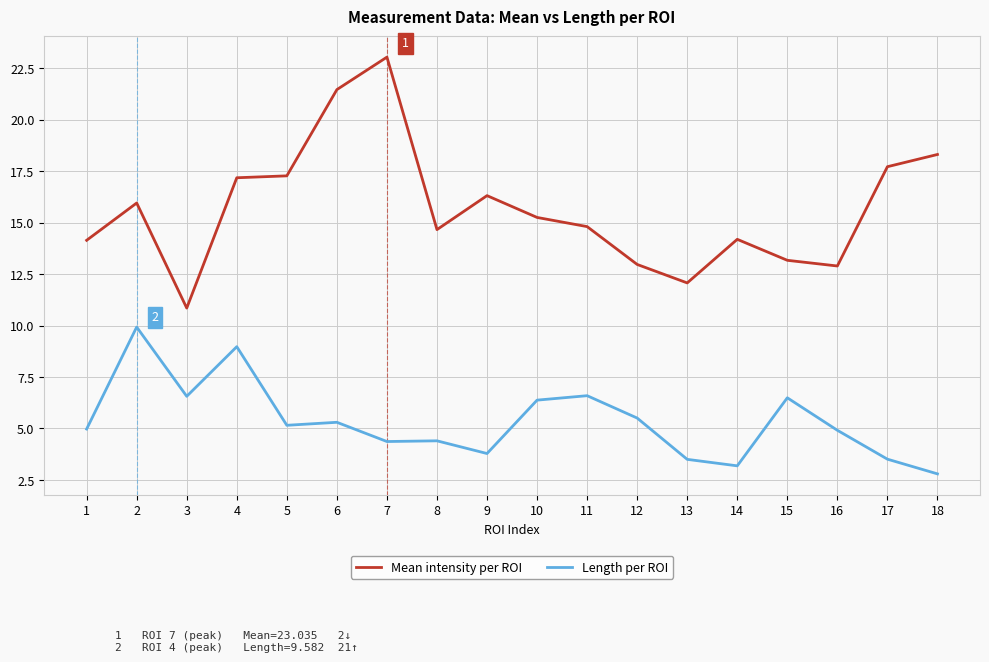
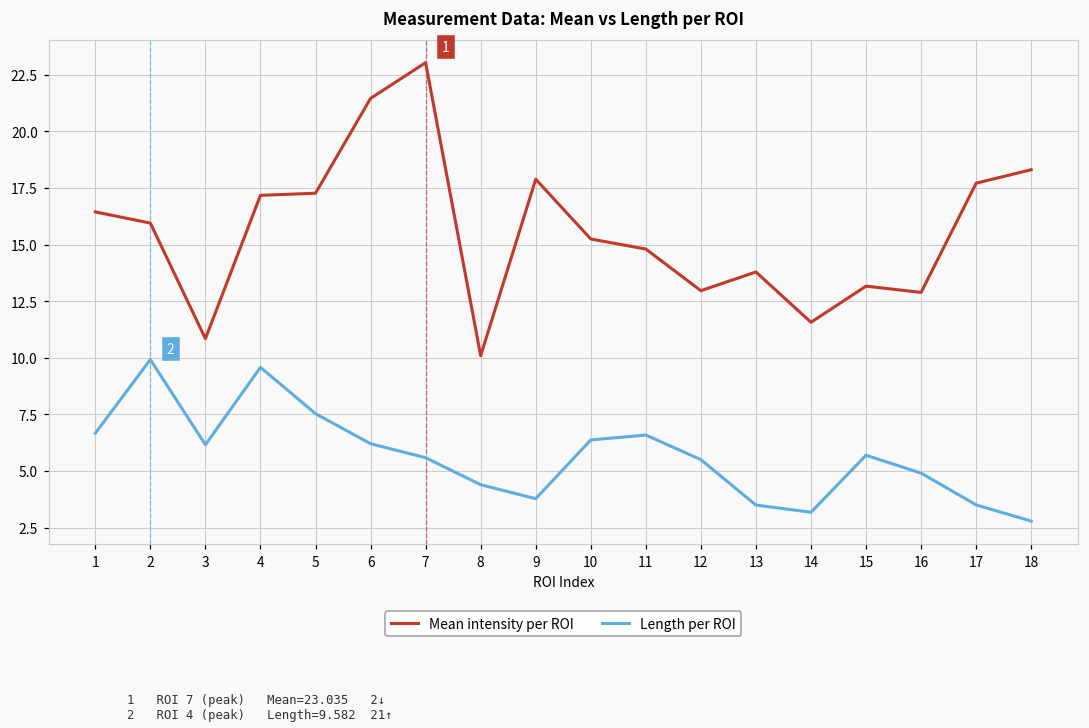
  {
    "Mean intensity per ROI": {
-     "1": 14.1,
+     "1": 16.4,
      "2": 16.0,
      "3": 10.8,
      "4": 17.2,
      "5": 17.3,
      "6": 21.5,
-     "8": 14.7,
-     "9": 16.3,
+     "8": 10.1,
+     "9": 17.9,
      "10": 15.2,
      "11": 14.8,
      "12": 13.0,
-     "13": 12.1,
-     "14": 14.2,
+     "13": 13.8,
+     "14": 11.6,
      "15": 13.2,
      "16": 12.9,
      "17": 17.7,
      "18": 18.3
    },
    "Length per ROI": {
-     "1": 5.0,
-     "3": 6.6,
-     "4": 9.0,
-     "5": 5.2,
-     "6": 5.3,
-     "7": 4.4,
+     "1": 6.7,
+     "3": 6.2,
+     "4": 9.6,
+     "5": 7.5,
+     "6": 6.2,
+     "7": 5.6,
      "8": 4.4,
      "9": 3.8,
      "10": 6.4,
      "11": 6.6,
      "12": 5.5,
      "13": 3.5,
      "14": 3.2,
-     "15": 6.5,
+     "15": 5.7,
      "16": 4.9,
      "17": 3.5,
      "18": 2.8
    }
  }
